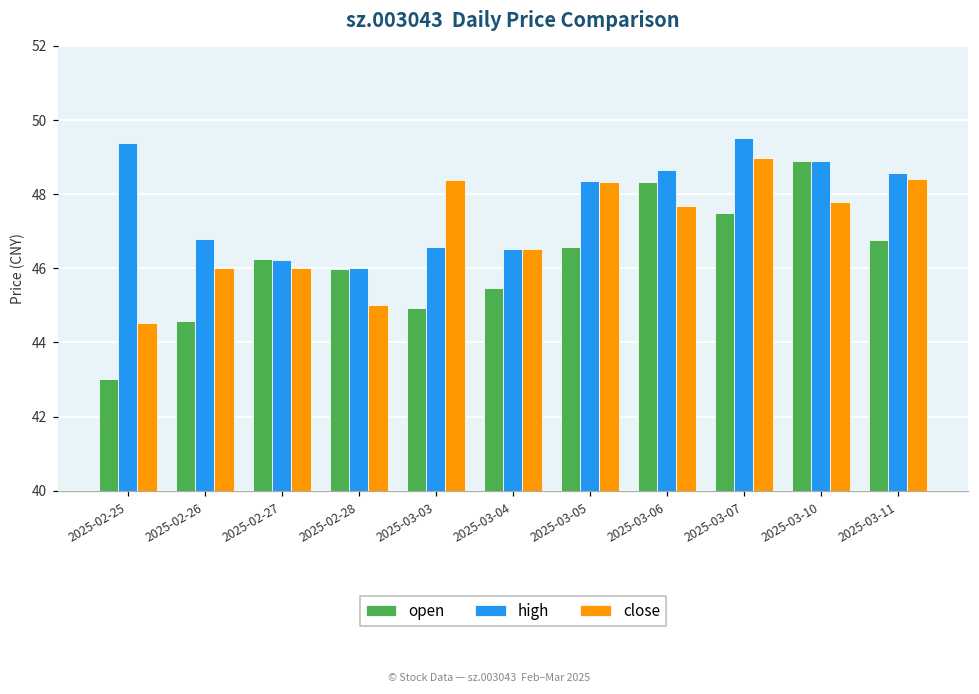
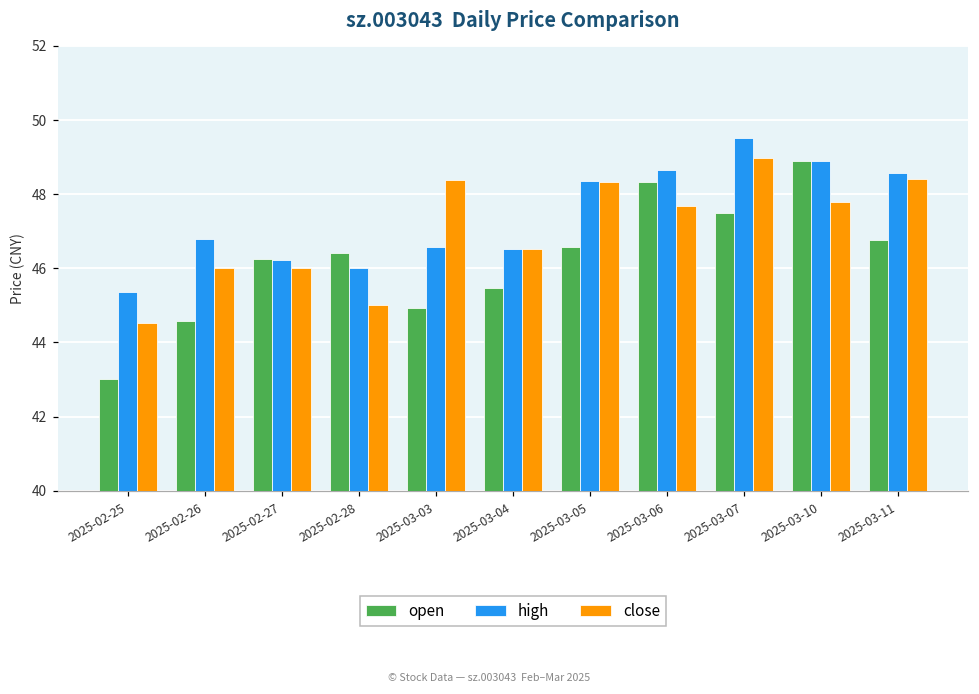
  {
    "open": {
      "2025-02-25": 43.0,
      "2025-02-26": 44.6,
      "2025-02-27": 46.3,
-     "2025-02-28": 46.0,
+     "2025-02-28": 46.4,
      "2025-03-03": 44.9,
      "2025-03-04": 45.5,
      "2025-03-05": 46.6,
      "2025-03-06": 48.3,
      "2025-03-07": 47.5,
      "2025-03-10": 48.9,
      "2025-03-11": 46.8
    },
    "high": {
-     "2025-02-25": 49.4,
+     "2025-02-25": 45.4,
      "2025-02-26": 46.8,
      "2025-02-27": 46.2,
      "2025-02-28": 46.0,
      "2025-03-03": 46.6,
      "2025-03-04": 46.5,
      "2025-03-05": 48.3,
      "2025-03-06": 48.6,
      "2025-03-07": 49.5,
      "2025-03-10": 48.9,
      "2025-03-11": 48.6
    },
    "close": {
      "2025-02-25": 44.5,
      "2025-02-26": 46.0,
      "2025-02-27": 46.0,
      "2025-02-28": 45.0,
      "2025-03-03": 48.4,
      "2025-03-04": 46.5,
      "2025-03-05": 48.3,
      "2025-03-06": 47.7,
      "2025-03-07": 49.0,
      "2025-03-10": 47.8,
      "2025-03-11": 48.4
    }
  }
